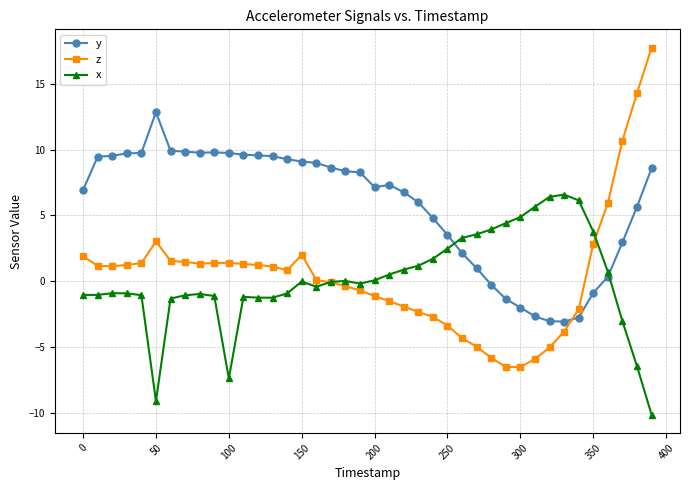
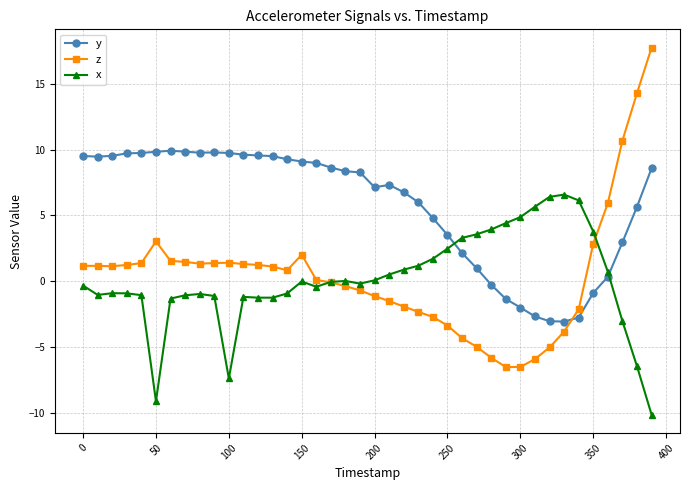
  {
    "y": {
-     "0": 6.9,
-     "50": 12.9,
+     "0": 9.5,
+     "50": 9.8,
      "100": 9.8,
      "150": 9.1,
      "200": 7.1,
      "250": 3.5,
      "300": -2.0,
      "350": -0.9
    },
    "z": {
-     "0": 1.9,
+     "0": 1.2,
      "50": 3.0,
      "100": 1.4,
      "150": 2.0,
      "200": -1.1,
      "250": -3.4,
      "300": -6.5,
      "350": 2.8
    },
    "x": {
-     "0": -1.1,
+     "0": -0.3,
      "50": -9.1,
      "100": -7.4,
      "150": 0.0,
      "200": 0.1,
      "250": 2.5,
      "300": 4.9,
      "350": 3.8
    }
  }
